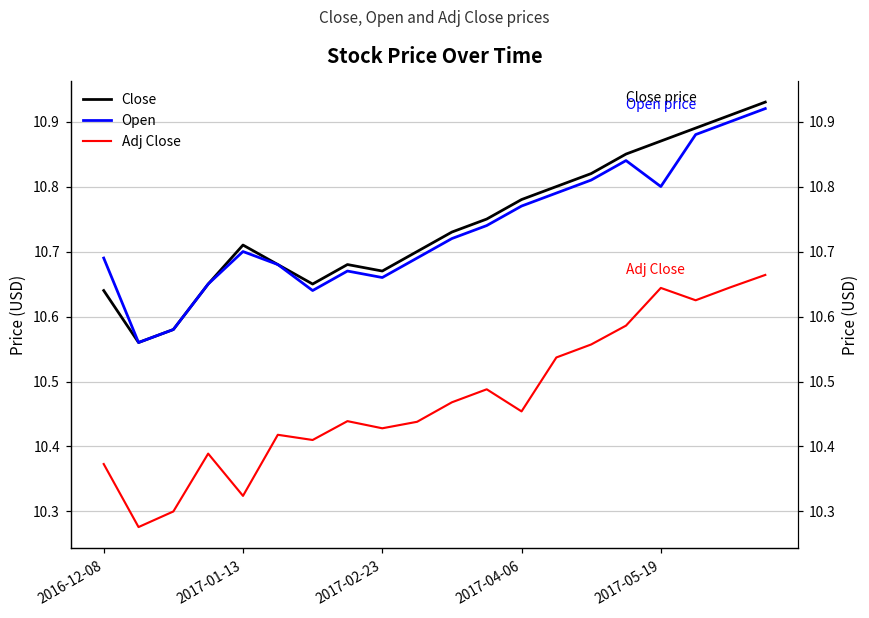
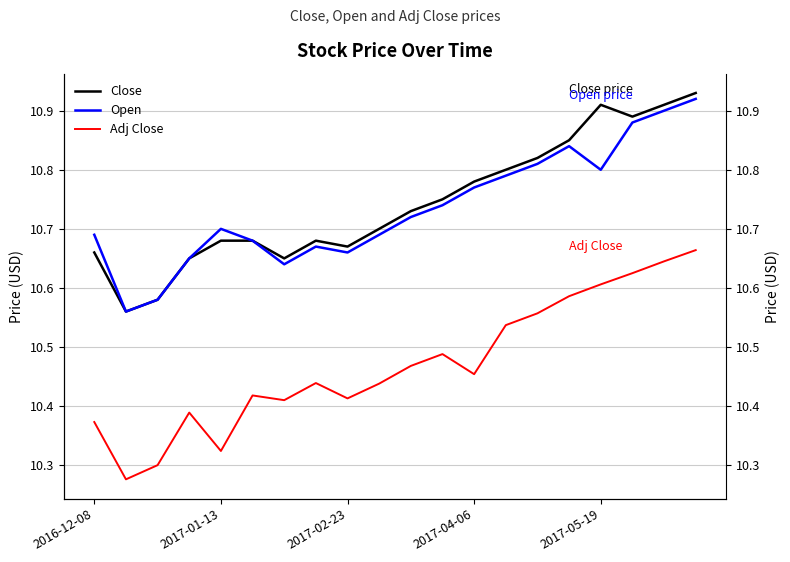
  {
    "Close": {
-     "2016-12-08": 10.64,
-     "2017-01-13": 10.71,
+     "2016-12-08": 10.66,
+     "2017-01-13": 10.68,
      "2017-02-23": 10.67,
      "2017-04-06": 10.78,
-     "2017-05-19": 10.87
+     "2017-05-19": 10.91
    },
    "Open": {
      "2016-12-08": 10.69,
      "2017-01-13": 10.70,
      "2017-02-23": 10.66,
      "2017-04-06": 10.77,
      "2017-05-19": 10.80
    },
    "Adj Close": {
      "2016-12-08": 10.37,
      "2017-01-13": 10.32,
-     "2017-02-23": 10.43,
+     "2017-02-23": 10.41,
      "2017-04-06": 10.45,
-     "2017-05-19": 10.64
+     "2017-05-19": 10.61
    }
  }
